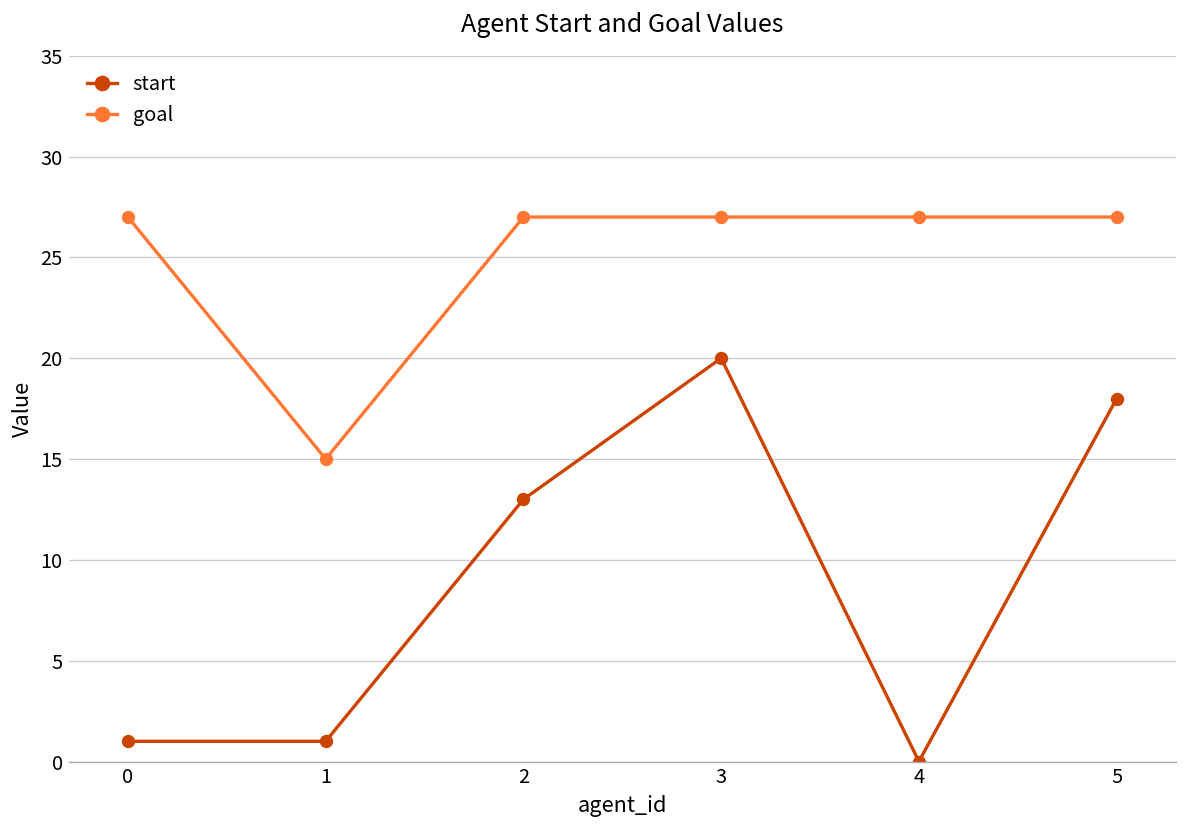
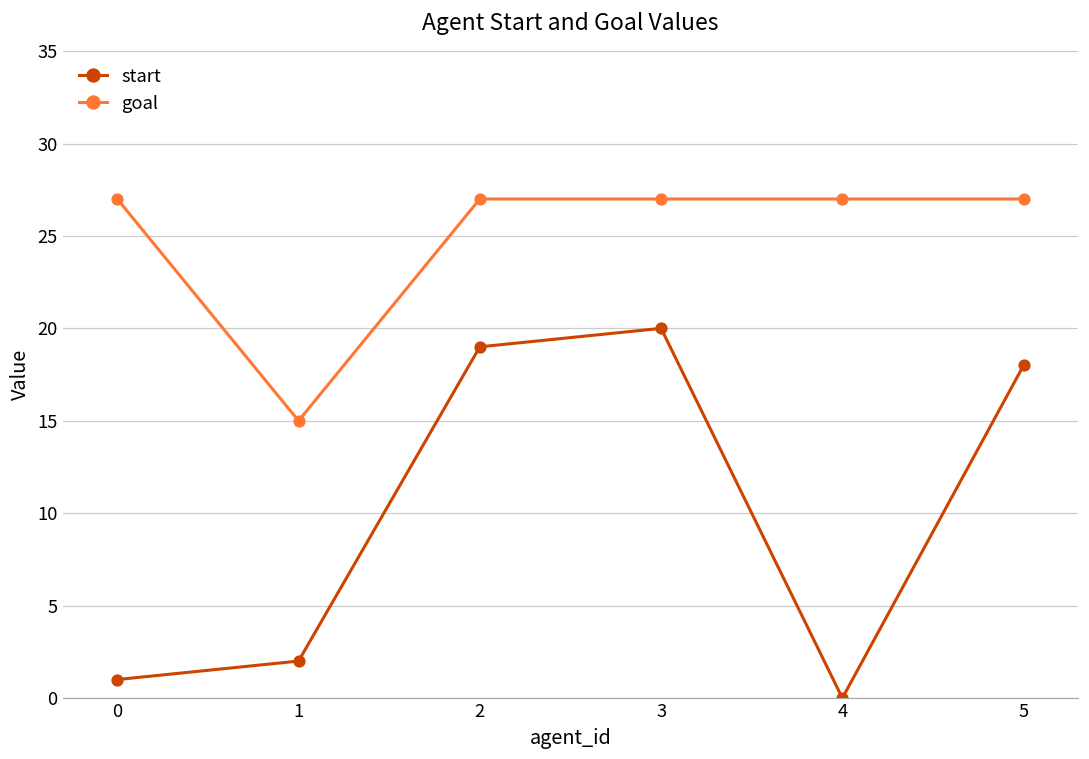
  {
    "start": {
      "0": 1,
-     "1": 1,
-     "2": 13,
+     "1": 2,
+     "2": 19,
      "3": 20,
      "4": 0,
      "5": 18
    },
    "goal": {
      "0": 27,
      "1": 15,
      "2": 27,
      "3": 27,
      "4": 27,
      "5": 27
    }
  }
